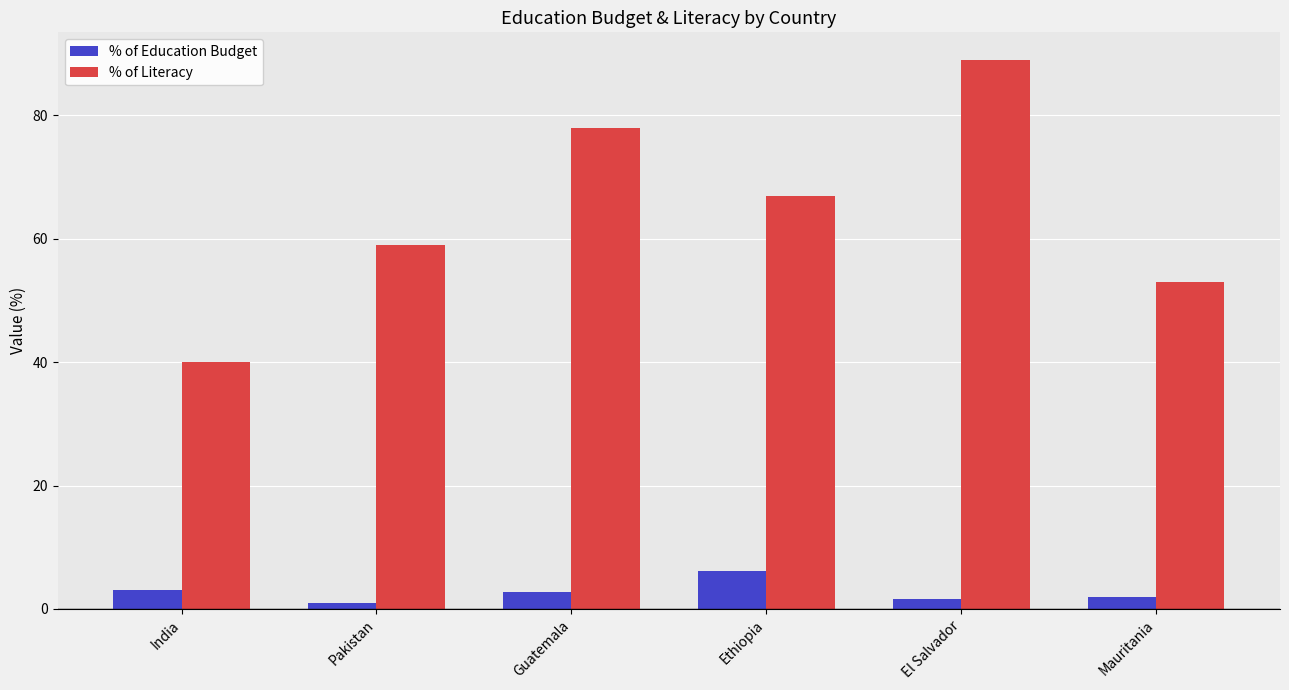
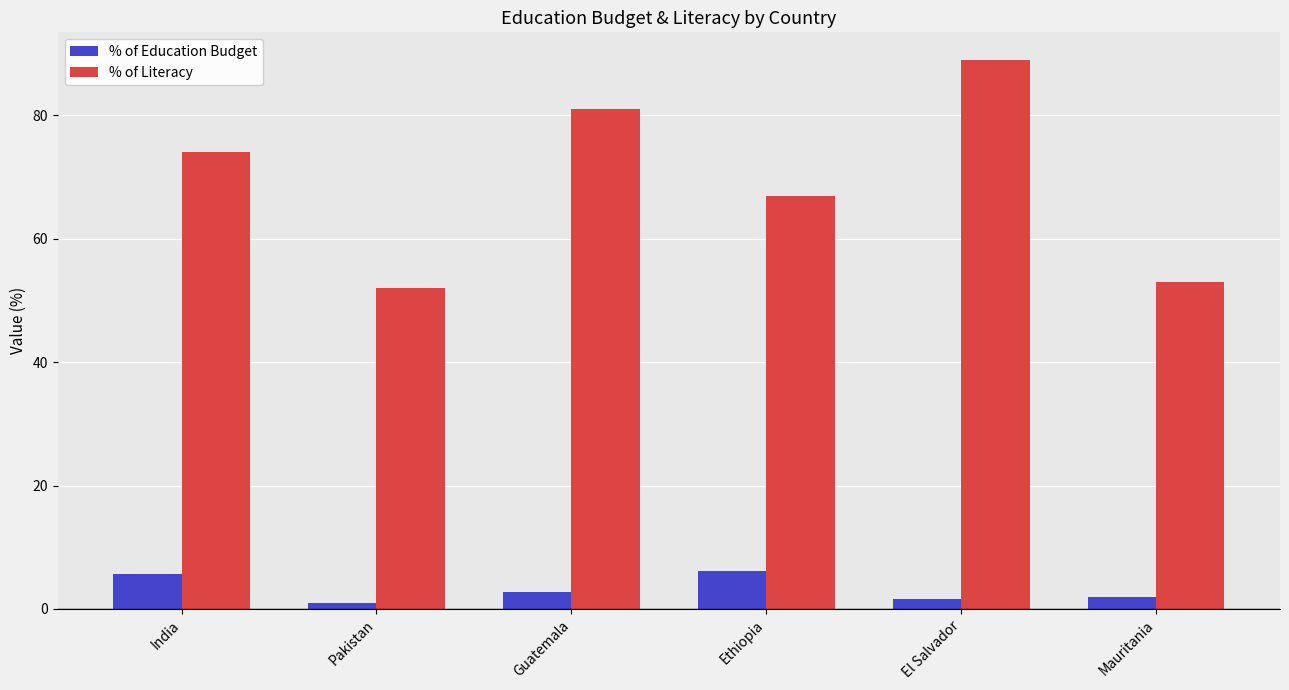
  {
    "% of Education Budget": {
-     "India": 3,
+     "India": 6,
      "Pakistan": 1,
      "Guatemala": 3,
      "Ethiopia": 6,
      "El Salvador": 2,
      "Mauritania": 2
    },
    "% of Literacy": {
-     "India": 40,
-     "Pakistan": 59,
-     "Guatemala": 78,
+     "India": 74,
+     "Pakistan": 52,
+     "Guatemala": 81,
      "Ethiopia": 67,
      "El Salvador": 89,
      "Mauritania": 53
    }
  }
